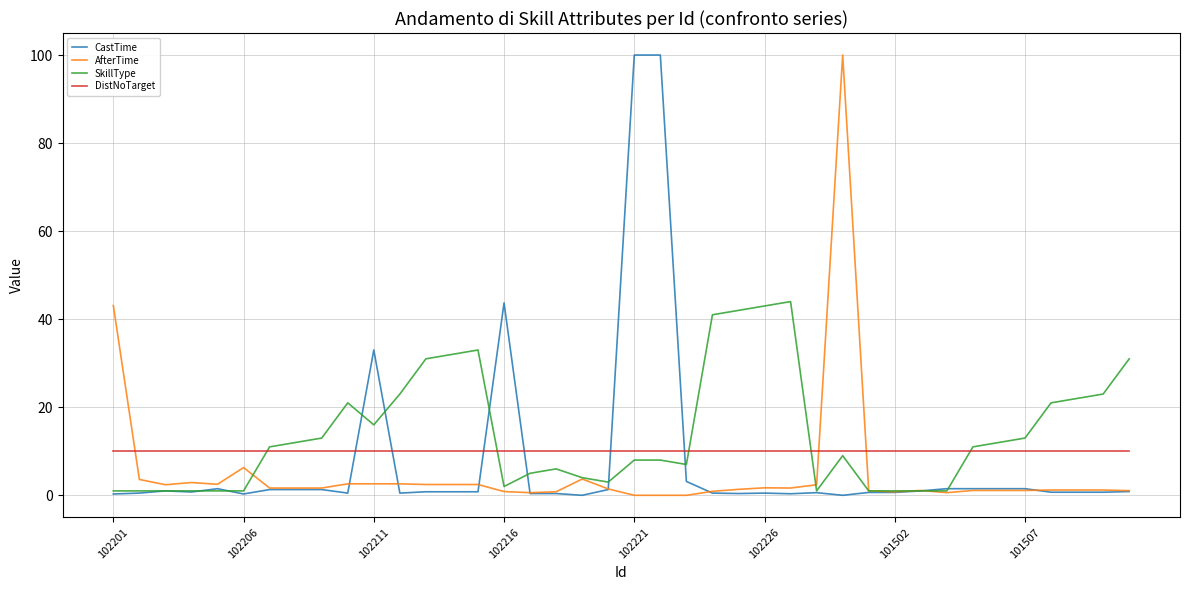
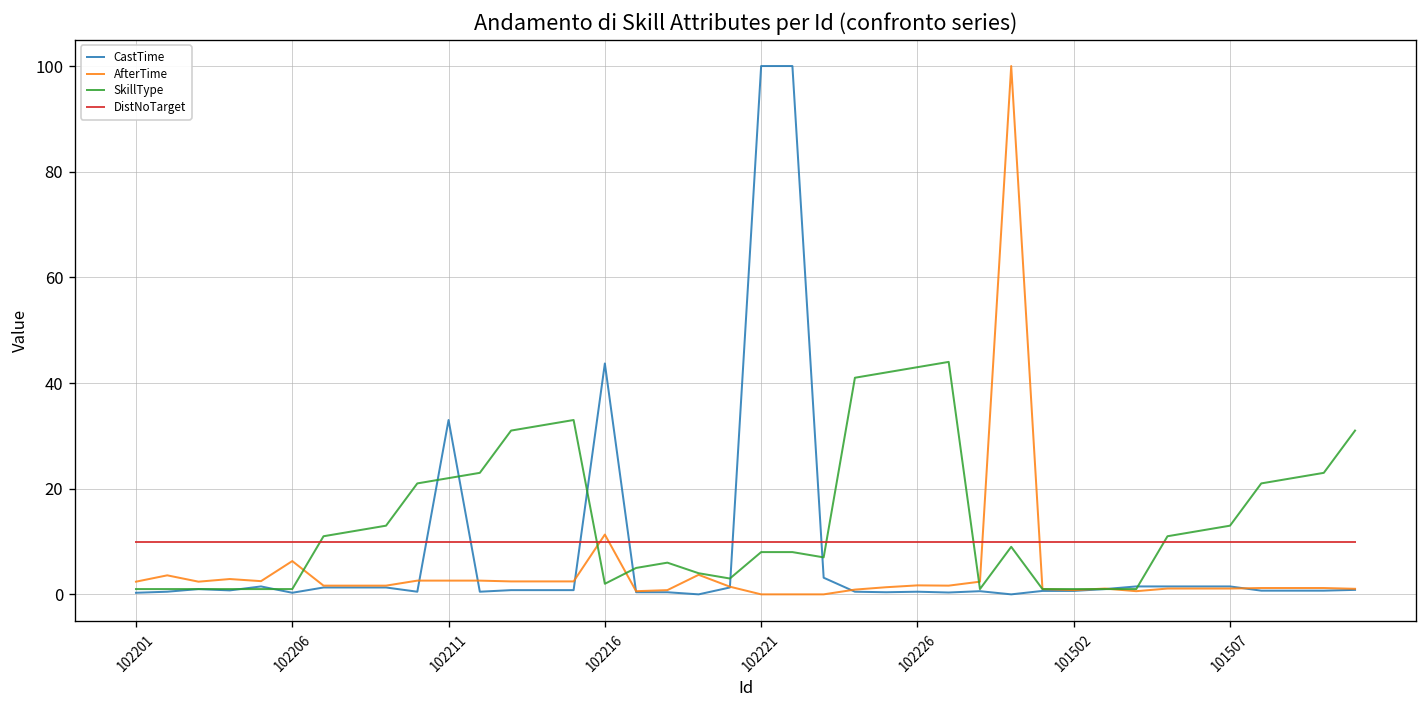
  {
    "CastTime": {
      "102201": 0,
      "102206": 0,
      "102211": 33,
      "102216": 44,
      "102221": 100,
      "102226": 1
    },
    "AfterTime": {
-     "102201": 43,
+     "102201": 2,
      "102206": 6,
      "102211": 3,
-     "102216": 1,
+     "102216": 11,
      "102221": 0,
      "102226": 2
    },
    "SkillType": {
      "102201": 1,
      "102206": 1,
-     "102211": 16,
+     "102211": 22,
      "102216": 2,
      "102221": 8,
      "102226": 43,
      "101507": 13
    },
    "DistNoTarget": {
      "102201": 10,
      "102206": 10,
      "102211": 10,
      "102216": 10,
      "102221": 10,
      "102226": 10,
      "101502": 10,
      "101507": 10
    }
  }
